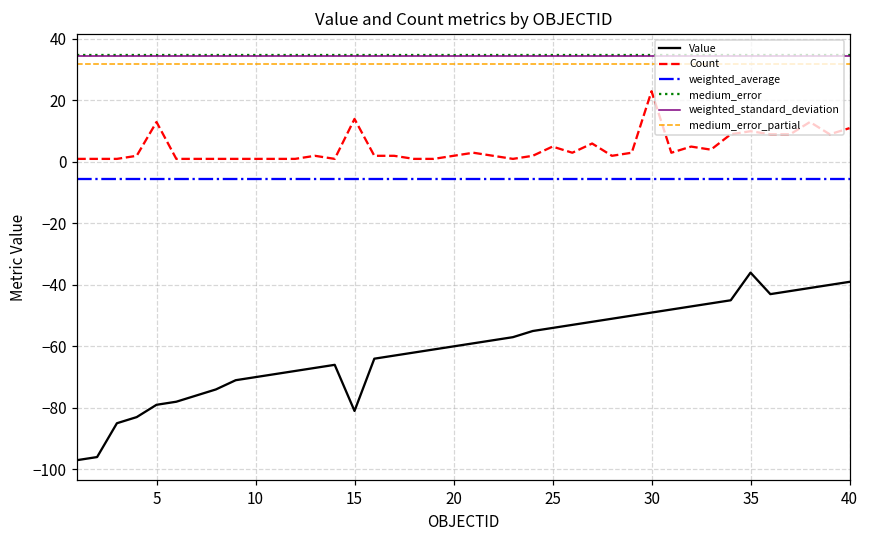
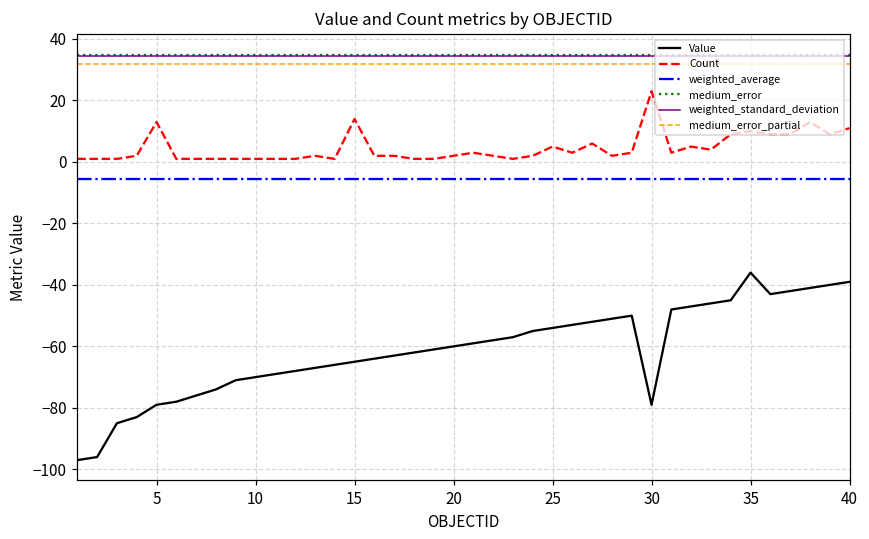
  {
    "Value": {
      "5": -79,
      "10": -70,
-     "15": -81,
+     "15": -65,
      "20": -60,
      "25": -54,
-     "30": -49,
+     "30": -79,
      "35": -36,
      "40": -39
    },
    "Count": {
      "5": 13,
      "10": 1,
      "15": 14,
      "20": 2,
      "25": 5,
      "30": 23,
      "40": 11
    },
    "weighted_average": {
      "5": -6,
      "10": -6,
      "15": -6,
      "20": -6,
      "25": -6,
      "30": -6,
      "35": -6,
      "40": -6
    },
    "medium_error_partial": {
      "5": 32,
      "10": 32,
      "15": 32,
      "20": 32,
      "25": 32,
      "30": 32,
      "40": 32
    }
  }
